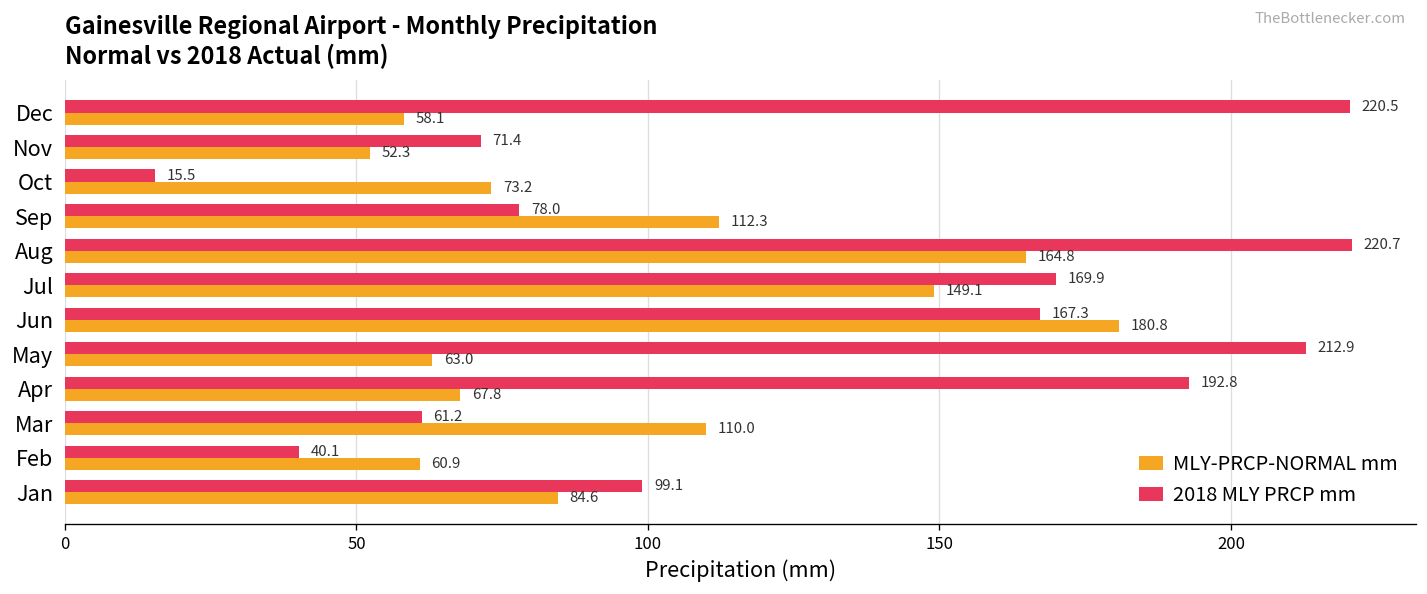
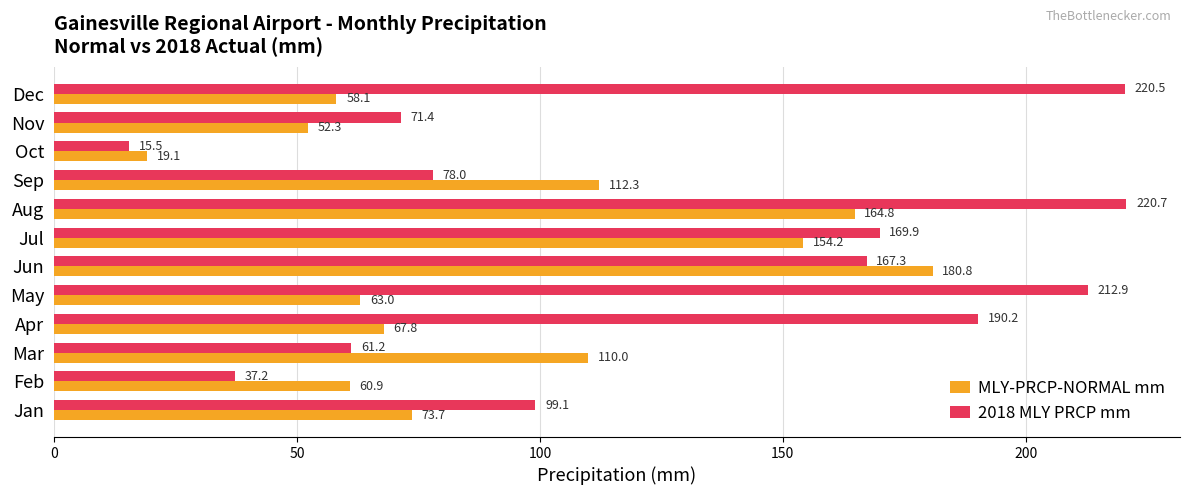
  {
    "MLY-PRCP-NORMAL mm": {
      "Dec": 58.1,
      "Nov": 52.3,
-     "Oct": 73.2,
+     "Oct": 19.1,
      "Sep": 112.3,
      "Aug": 164.8,
-     "Jul": 149.1,
+     "Jul": 154.2,
      "Jun": 180.8,
      "May": 63.0,
      "Apr": 67.8,
      "Mar": 110.0,
      "Feb": 60.9,
-     "Jan": 84.6
+     "Jan": 73.7
    },
    "2018 MLY PRCP mm": {
      "Dec": 220.5,
      "Nov": 71.4,
      "Oct": 15.5,
      "Sep": 78.0,
      "Aug": 220.7,
      "Jul": 169.9,
      "Jun": 167.3,
      "May": 212.9,
-     "Apr": 192.8,
+     "Apr": 190.2,
      "Mar": 61.2,
-     "Feb": 40.1,
+     "Feb": 37.2,
      "Jan": 99.1
    }
  }
